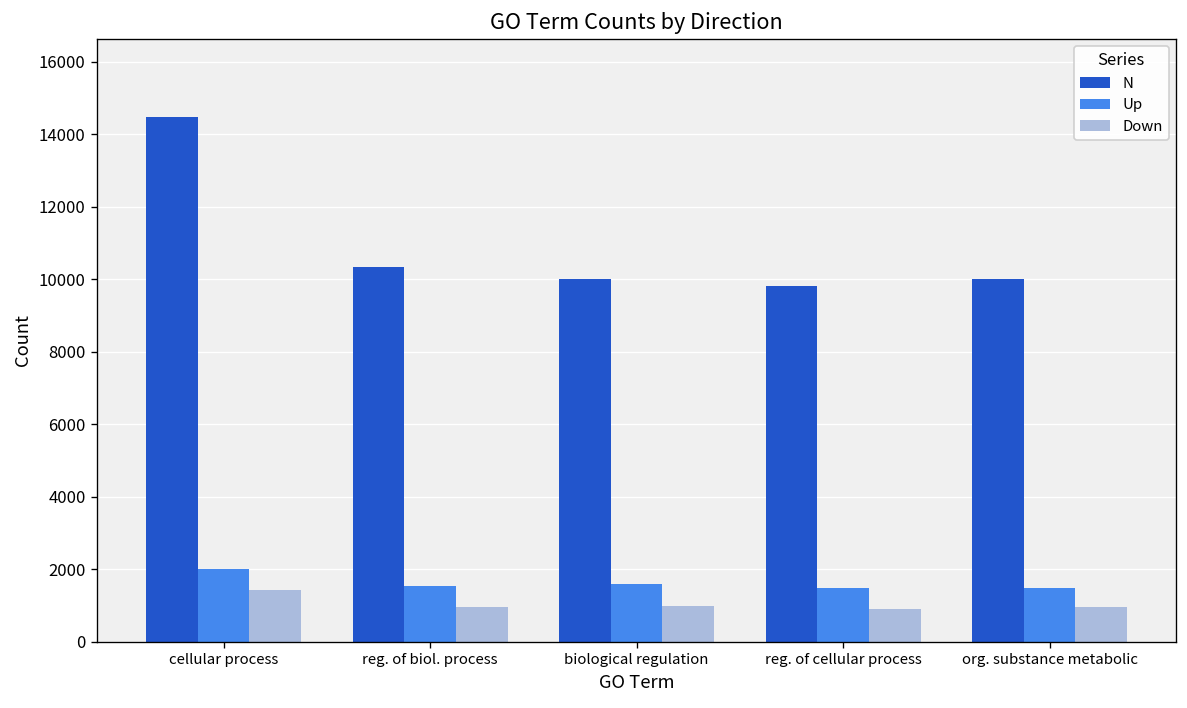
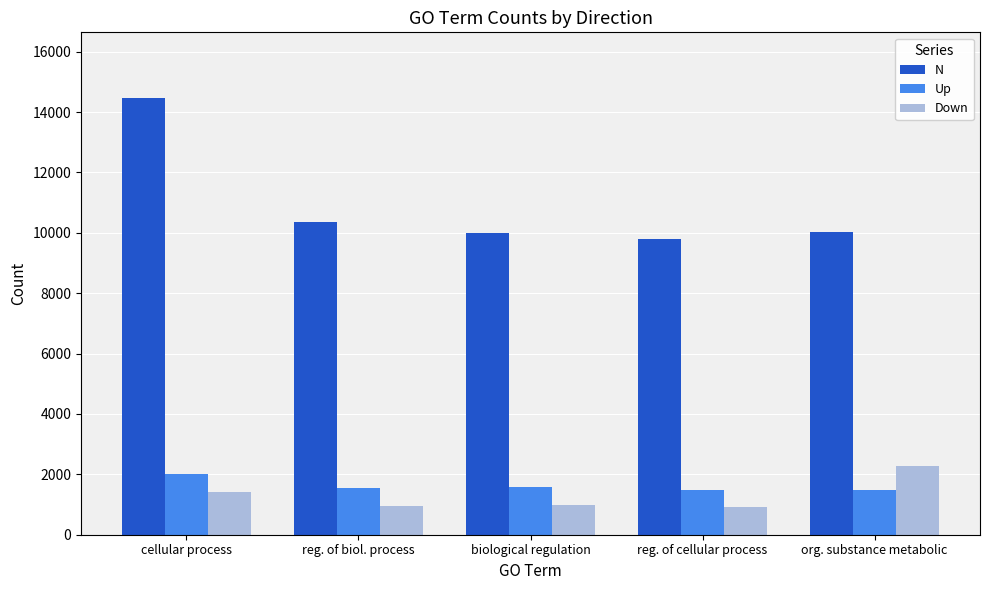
  {
    "N": {
      "cellular process": 14500,
      "reg. of biol. process": 10400,
      "biological regulation": 10000,
      "reg. of cellular process": 9800,
      "org. substance metabolic": 10000
    },
    "Up": {
      "cellular process": 2000,
      "reg. of biol. process": 1600,
      "biological regulation": 1600,
      "reg. of cellular process": 1500,
      "org. substance metabolic": 1500
    },
    "Down": {
      "cellular process": 1400,
      "reg. of biol. process": 1000,
      "biological regulation": 1000,
      "reg. of cellular process": 900,
-     "org. substance metabolic": 1000
+     "org. substance metabolic": 2300
    }
  }
